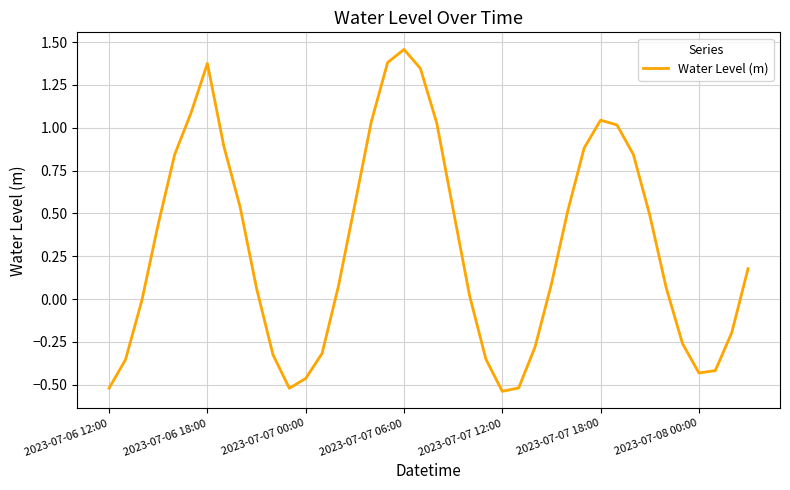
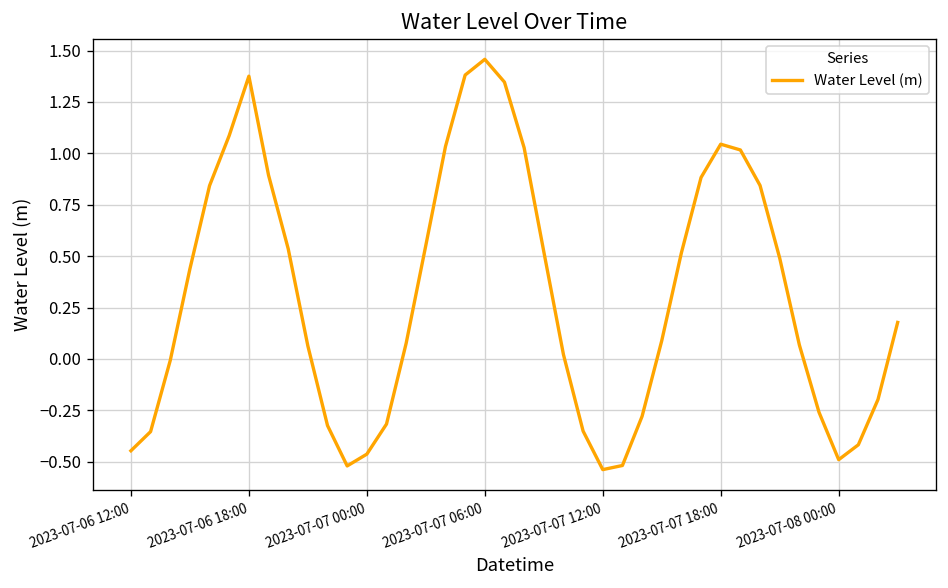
  {
-   "2023-07-06 12:00": -0.52,
+   "2023-07-06 12:00": -0.45,
    "2023-07-06 18:00": 1.38,
    "2023-07-07 00:00": -0.46,
    "2023-07-07 06:00": 1.46,
    "2023-07-07 12:00": -0.54,
    "2023-07-07 18:00": 1.04,
-   "2023-07-08 00:00": -0.43
+   "2023-07-08 00:00": -0.49
  }
